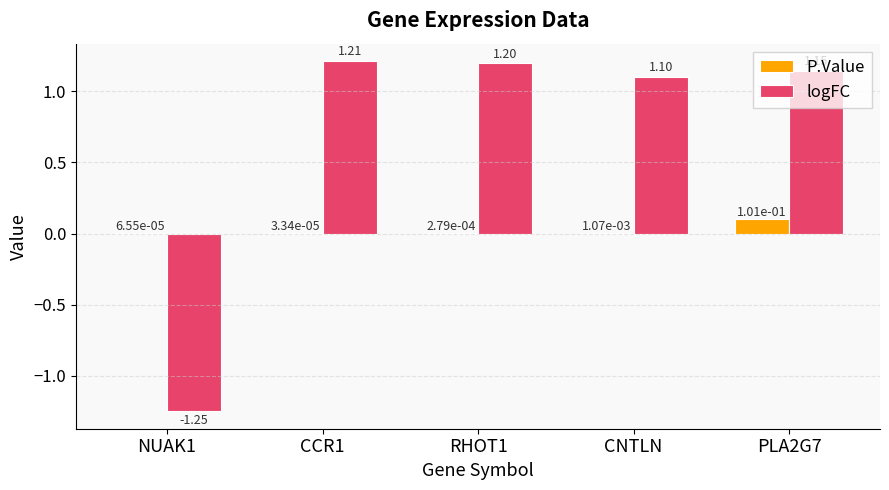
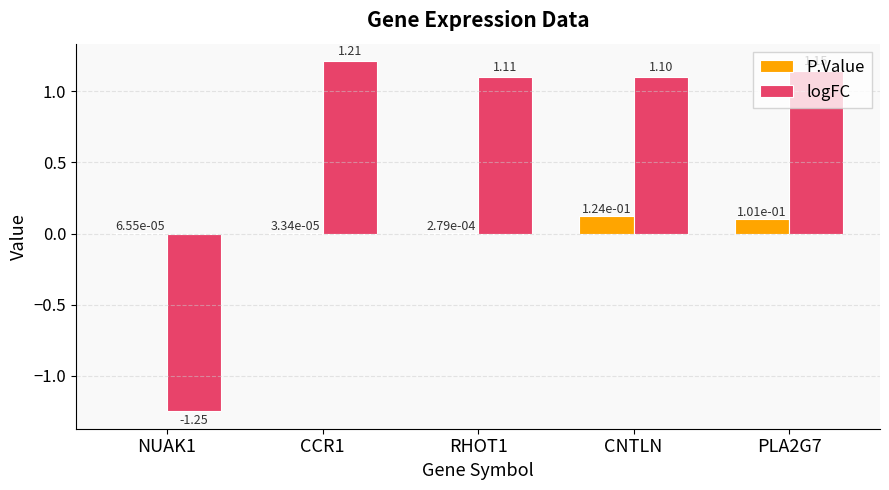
  {
    "P.Value": {
      "NUAK1": "6.55e-05",
      "CCR1": "3.34e-05",
      "RHOT1": "2.79e-04",
-     "CNTLN": "1.07e-03",
+     "CNTLN": "1.24e-01",
      "PLA2G7": "1.01e-01"
    },
    "logFC": {
      "NUAK1": "-1.25",
      "CCR1": "1.21",
-     "RHOT1": "1.20",
+     "RHOT1": "1.11",
      "CNTLN": "1.10"
    }
  }
